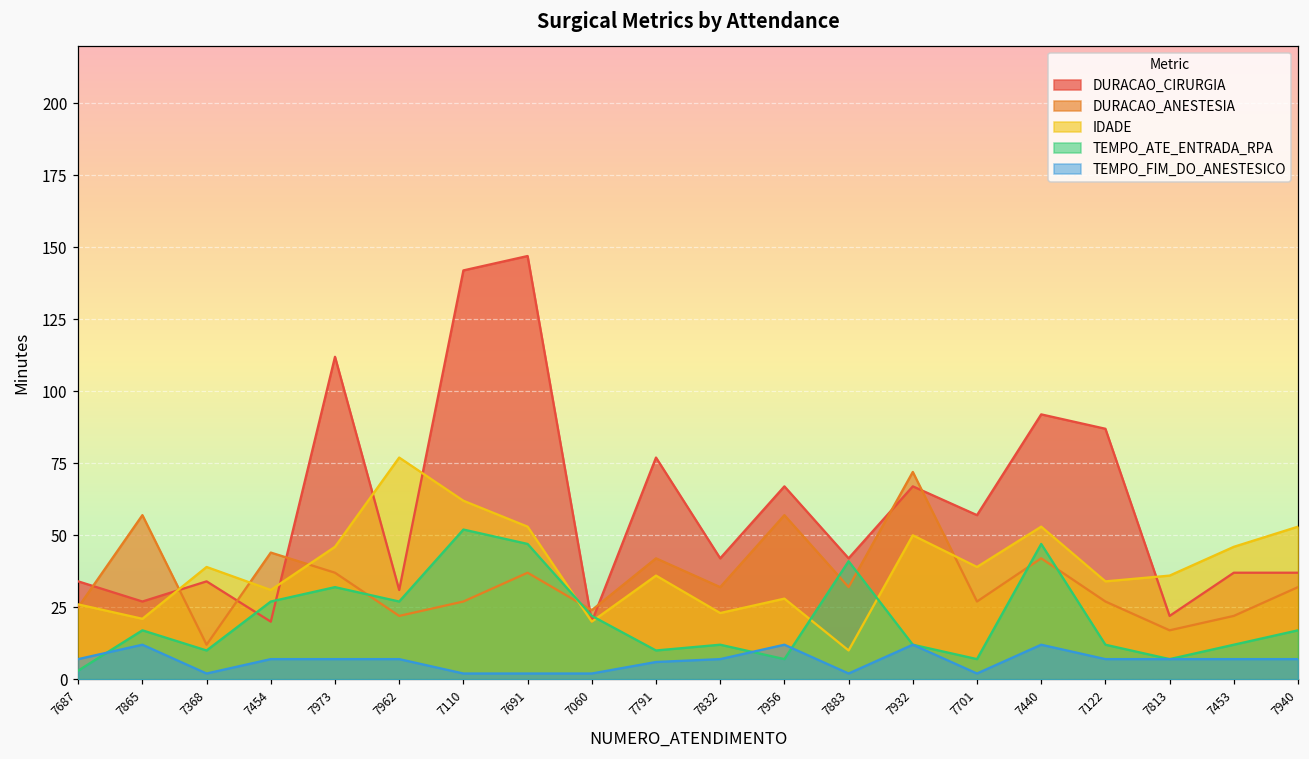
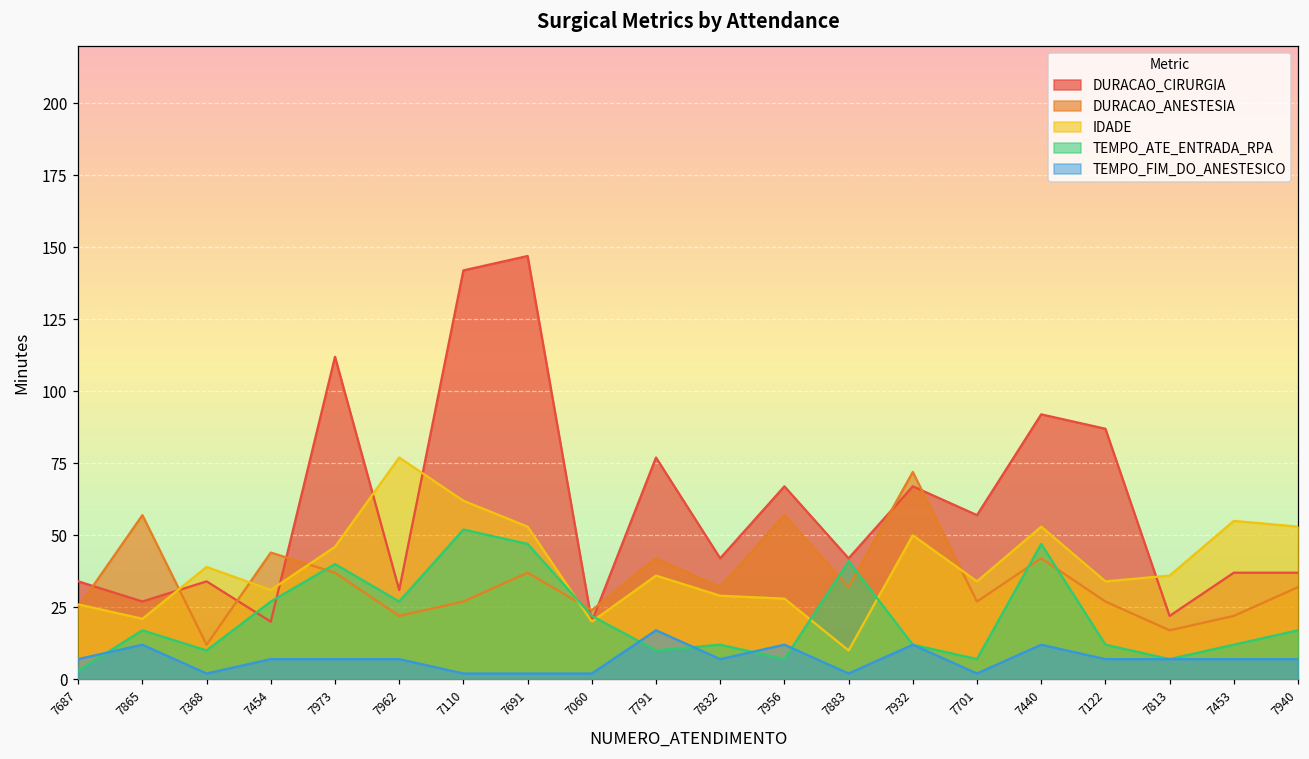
  {
    "IDADE": {
      "7687": 26,
      "7865": 21,
      "7368": 39,
      "7454": 31,
      "7973": 46,
      "7962": 77,
      "7110": 62,
      "7691": 53,
      "7791": 36,
-     "7832": 23,
+     "7832": 29,
      "7956": 28,
      "7883": 10,
      "7932": 50,
-     "7701": 39,
+     "7701": 34,
      "7440": 53,
      "7122": 34,
      "7813": 36,
-     "7453": 46,
+     "7453": 55,
      "7940": 53
    },
    "TEMPO_ATE_ENTRADA_RPA": {
      "7687": 3,
      "7865": 17,
      "7368": 10,
      "7454": 27,
-     "7973": 32,
+     "7973": 40,
      "7962": 27,
      "7110": 52,
      "7691": 47,
      "7060": 22,
      "7791": 10,
      "7832": 12,
      "7956": 7,
      "7883": 41,
      "7701": 7,
      "7440": 47,
      "7122": 12,
      "7453": 12,
      "7940": 17
    },
    "TEMPO_FIM_DO_ANESTESICO": {
      "7687": 7,
      "7865": 12,
      "7368": 2,
      "7454": 7,
      "7973": 7,
      "7962": 7,
      "7110": 2,
      "7691": 2,
      "7060": 2,
-     "7791": 6,
+     "7791": 17,
      "7832": 7,
      "7956": 12,
      "7883": 2,
      "7701": 2,
      "7440": 12,
      "7122": 7,
      "7453": 7,
      "7940": 7
    }
  }
